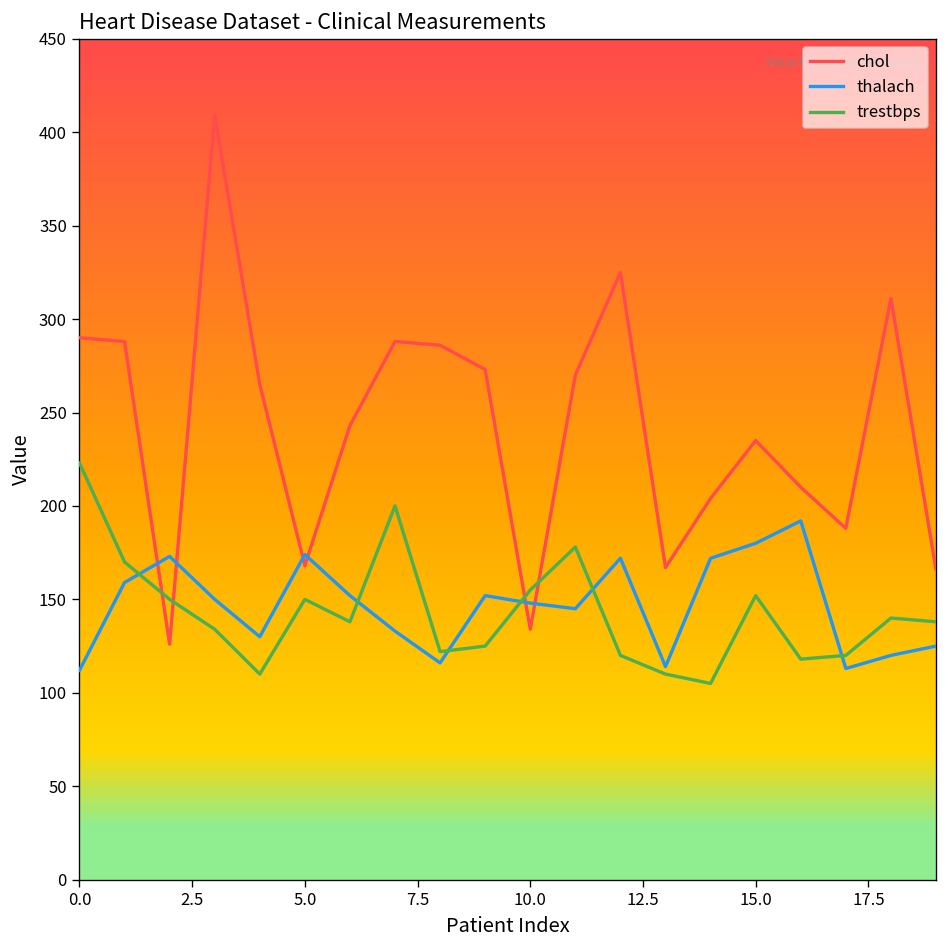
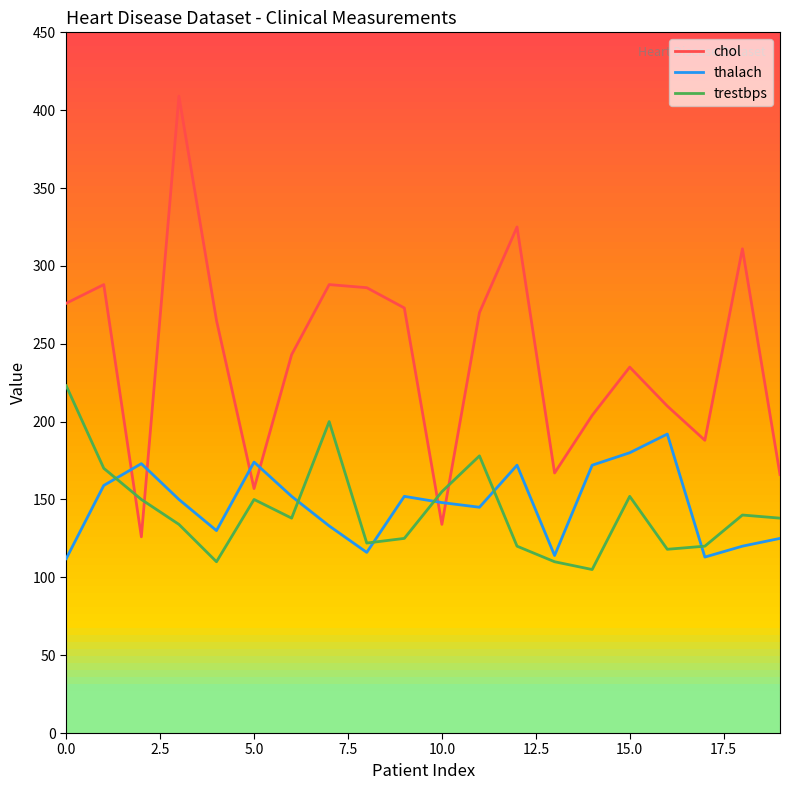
  {
    "chol": {
-     "0.0": 290,
-     "5.0": 168,
+     "0.0": 276,
+     "5.0": 157,
      "10.0": 134,
      "15.0": 235
    },
    "thalach": {
      "0.0": 112,
      "5.0": 174,
      "10.0": 148,
      "15.0": 180
    },
    "trestbps": {
      "0.0": 223,
      "5.0": 150,
      "10.0": 155,
      "15.0": 152
    }
  }
